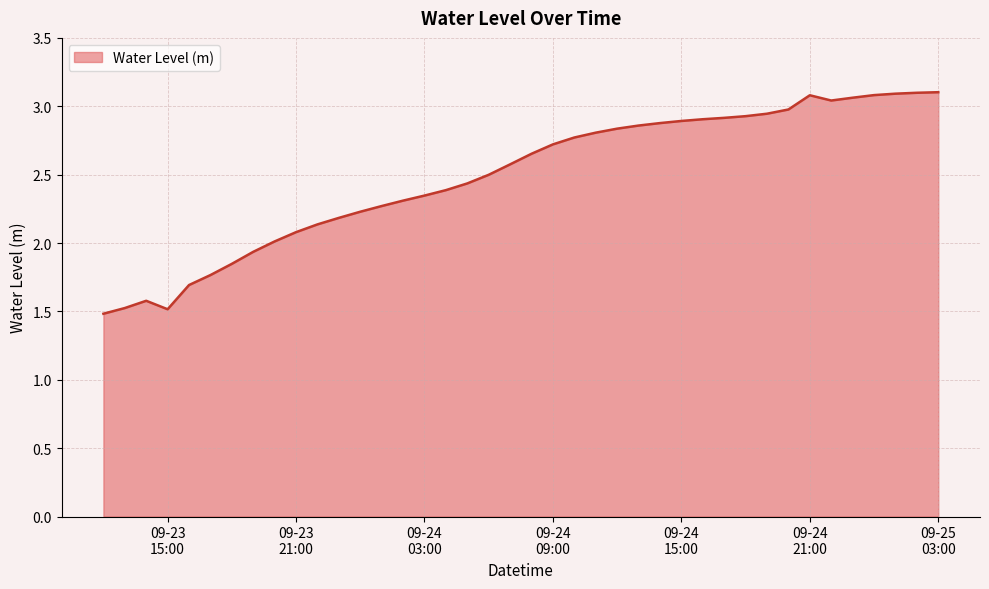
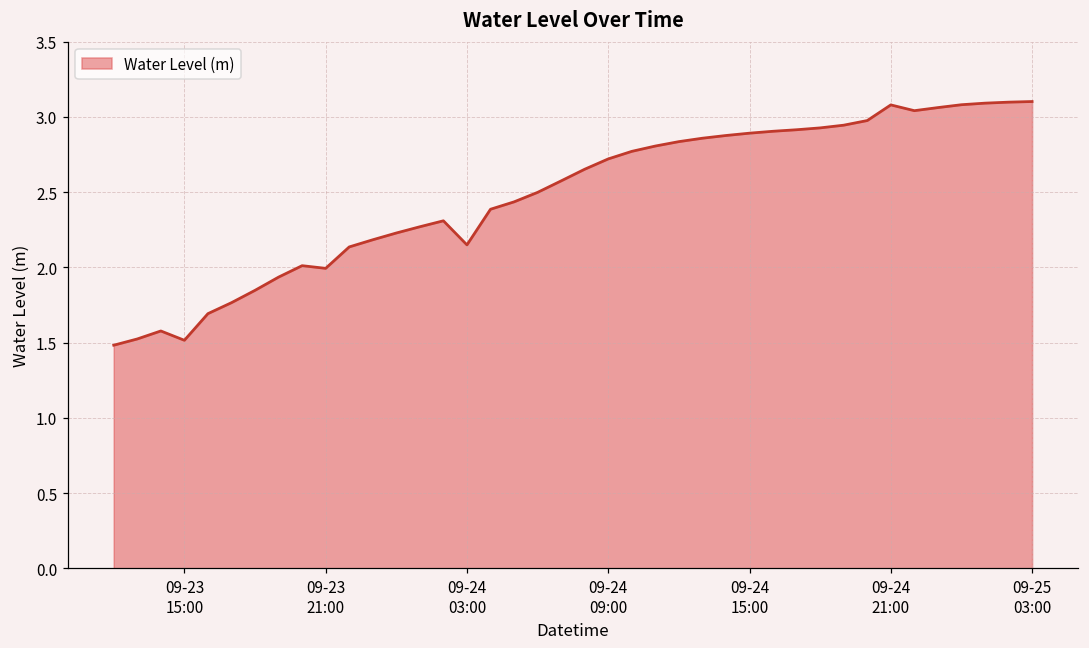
  {
    "09-23 15:00": 1.52,
-   "09-23 21:00": 2.08,
-   "09-24 03:00": 2.35,
+   "09-23 21:00": 1.99,
+   "09-24 03:00": 2.15,
    "09-24 09:00": 2.72,
    "09-24 15:00": 2.89,
    "09-24 21:00": 3.08,
    "09-25 03:00": 3.10
  }
